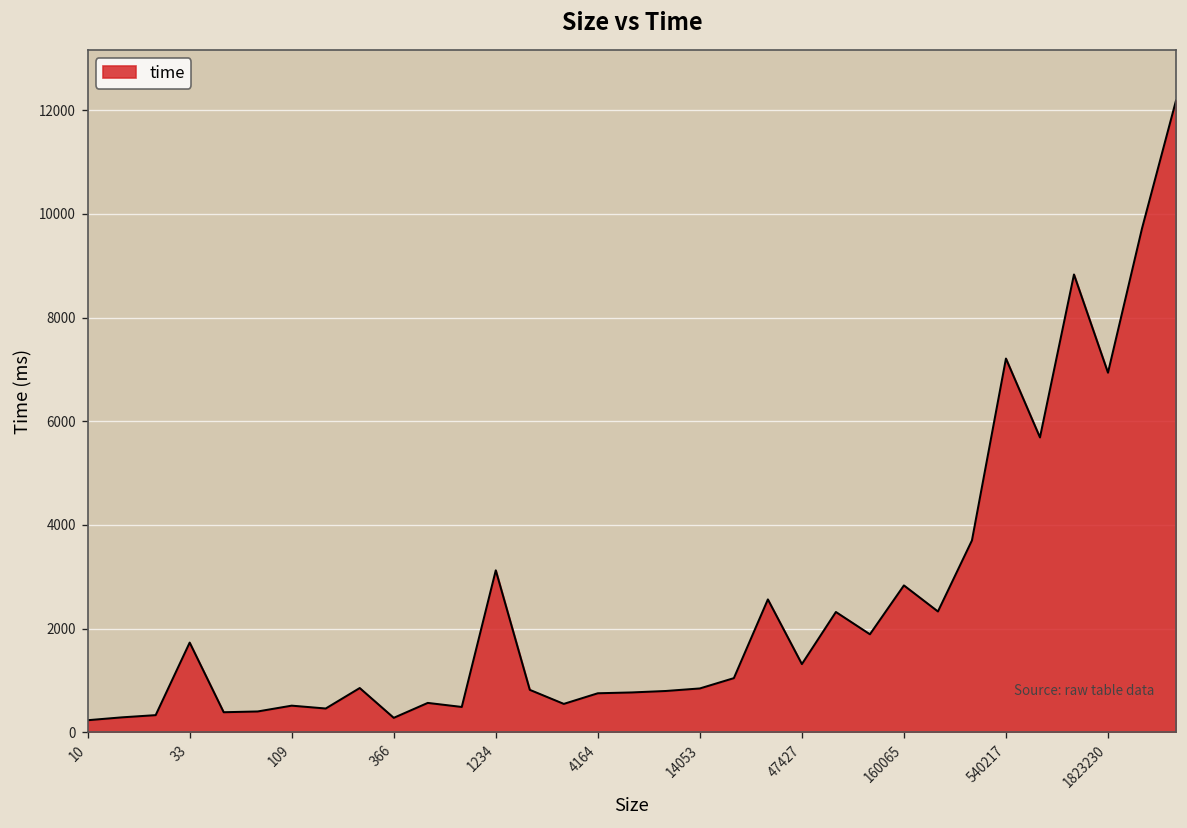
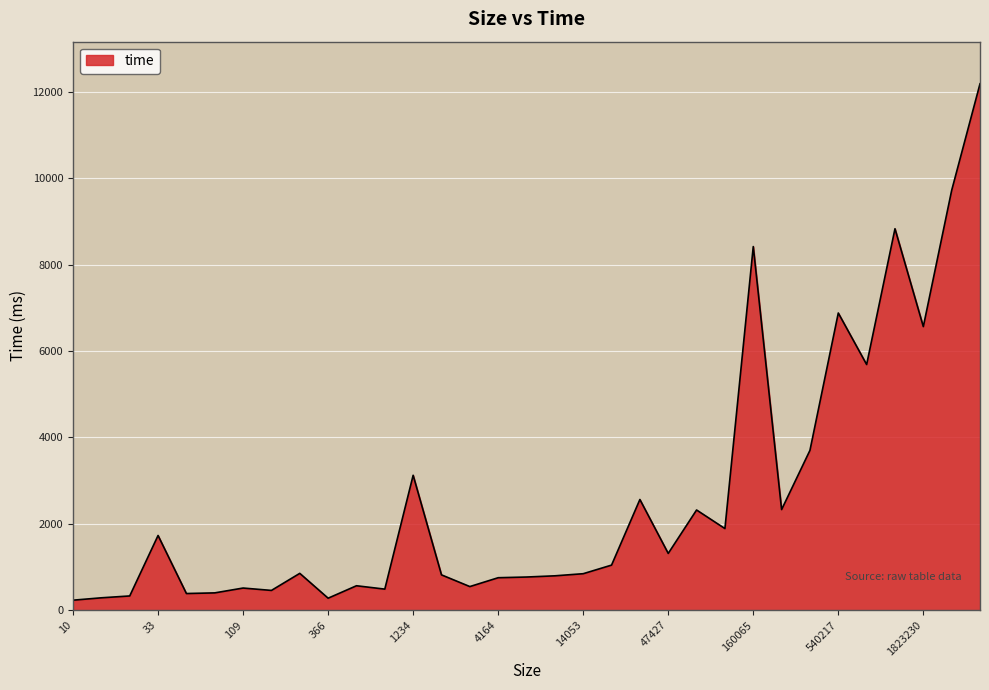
  {
    "33": 1700,
    "109": 500,
    "366": 300,
    "1234": 3100,
    "4164": 800,
    "14053": 800,
    "47427": 1300,
-   "160065": 2800,
-   "540217": 7200,
-   "1823230": 6900
+   "160065": 8400,
+   "540217": 6900,
+   "1823230": 6600
  }
